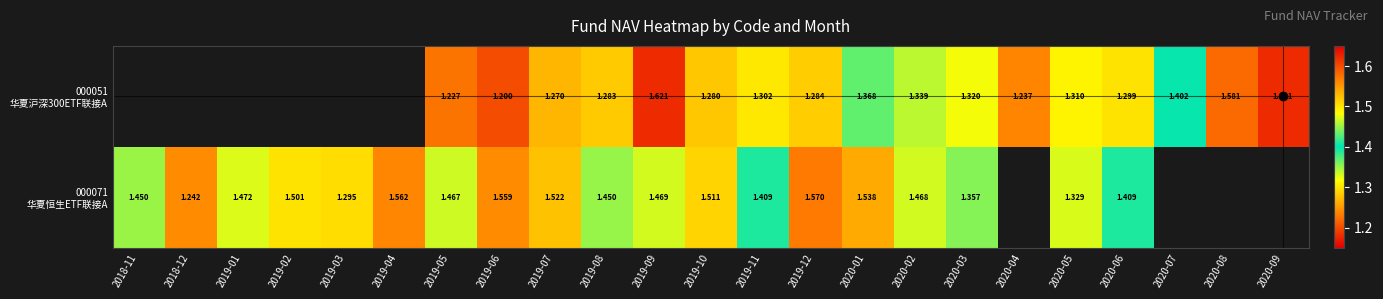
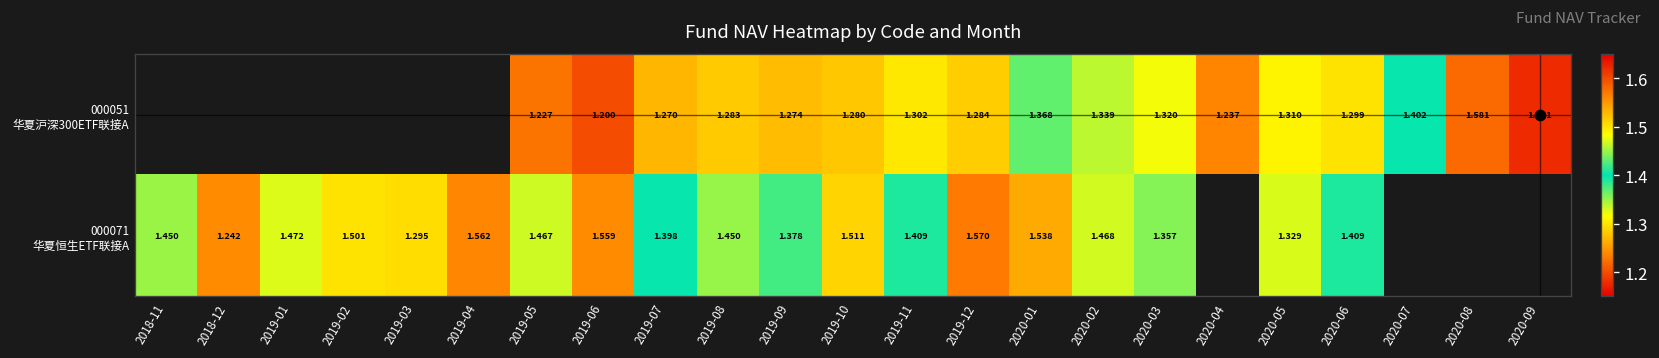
  {
    "000051 华夏沪深300ETF联接A": {
      "2019-05": 1.227,
      "2019-06": 1.200,
      "2019-07": 1.270,
      "2019-08": 1.283,
-     "2019-09": 1.621,
+     "2019-09": 1.274,
      "2019-10": 1.280,
      "2019-11": 1.302,
      "2019-12": 1.284,
      "2020-01": 1.368,
      "2020-02": 1.339,
      "2020-03": 1.320,
      "2020-04": 1.237,
      "2020-05": 1.310,
      "2020-06": 1.299,
      "2020-07": 1.402,
      "2020-08": 1.581
    },
    "000071 华夏恒生ETF联接A": {
      "2018-11": 1.450,
      "2018-12": 1.242,
      "2019-01": 1.472,
      "2019-02": 1.501,
      "2019-03": 1.295,
      "2019-04": 1.562,
      "2019-05": 1.467,
      "2019-06": 1.559,
-     "2019-07": 1.522,
+     "2019-07": 1.398,
      "2019-08": 1.450,
-     "2019-09": 1.469,
+     "2019-09": 1.378,
      "2019-10": 1.511,
      "2019-11": 1.409,
      "2019-12": 1.570,
      "2020-01": 1.538,
      "2020-02": 1.468,
      "2020-03": 1.357,
      "2020-05": 1.329,
      "2020-06": 1.409
    }
  }
